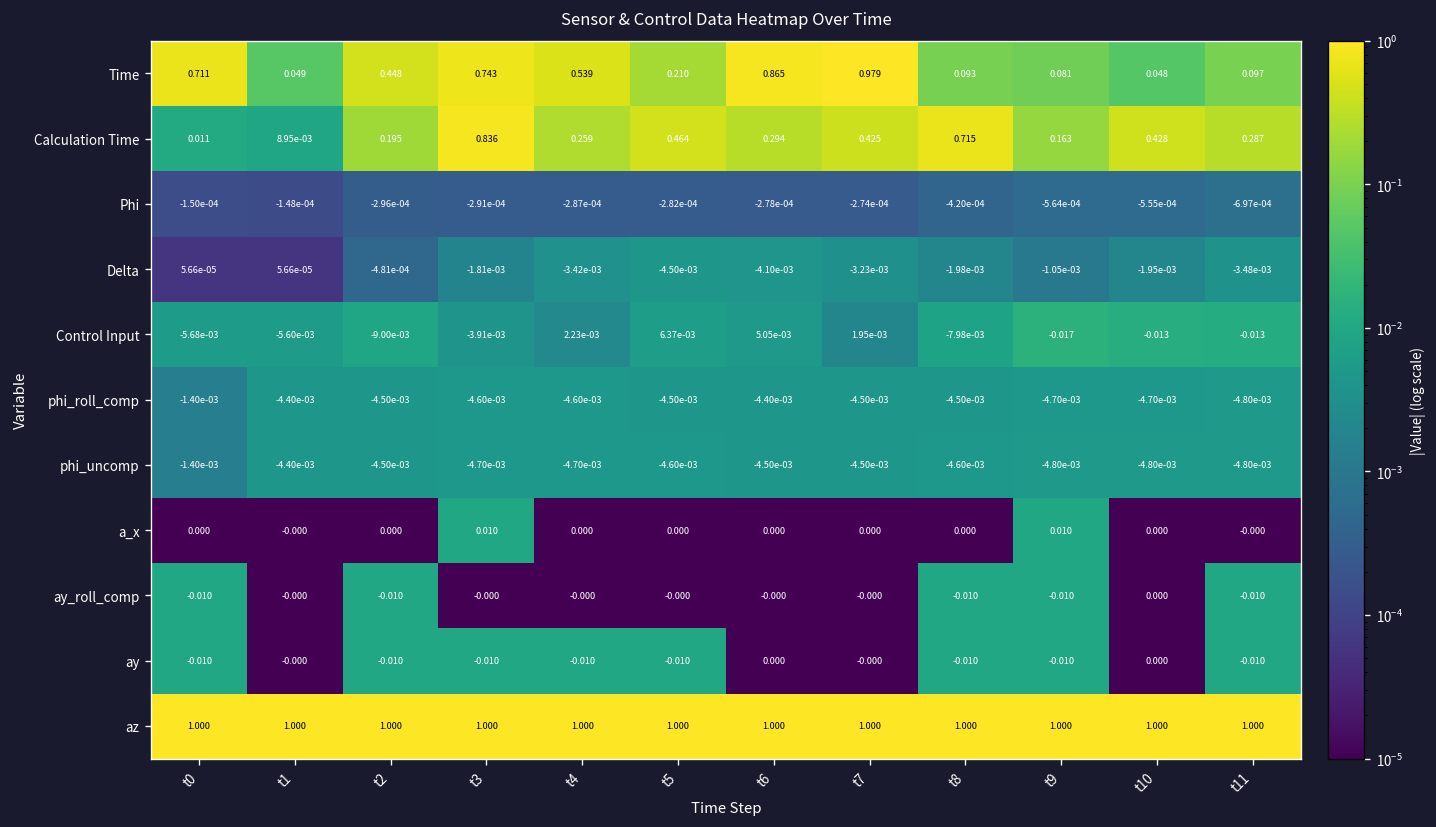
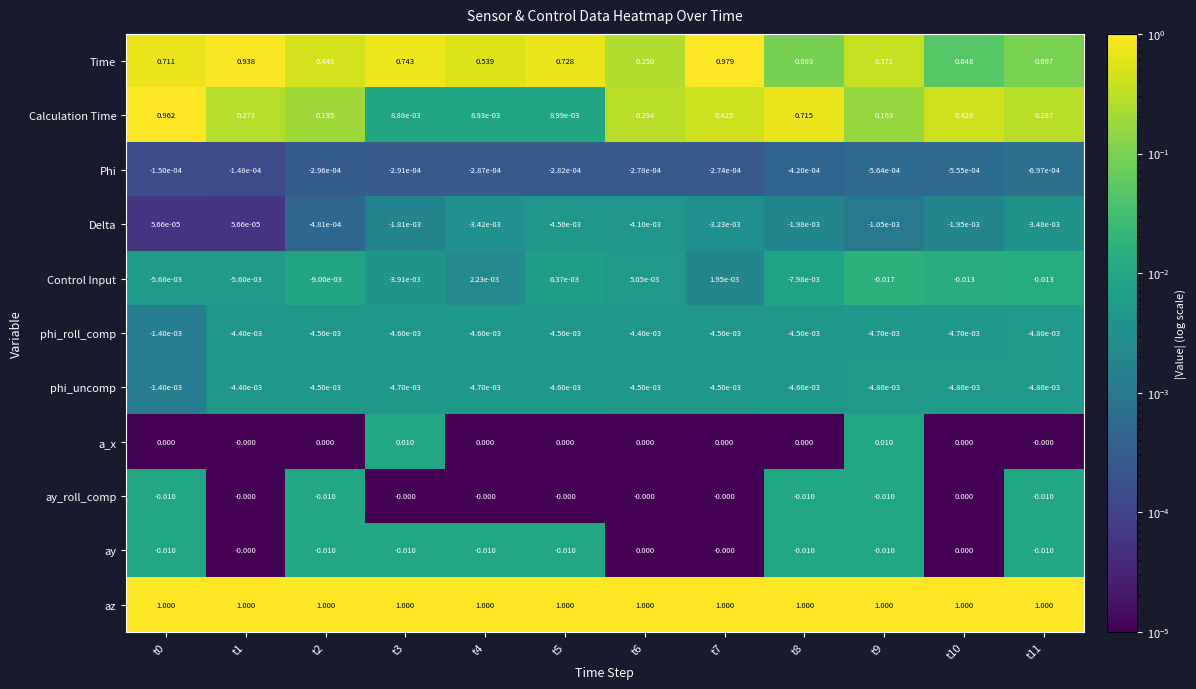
  {
    "Time": {
      "t0": "0.711",
-     "t1": "0.049",
+     "t1": "0.938",
      "t2": "0.448",
      "t3": "0.743",
      "t4": "0.539",
-     "t5": "0.210",
-     "t6": "0.865",
+     "t5": "0.728",
+     "t6": "0.250",
      "t7": "0.979",
      "t8": "0.093",
-     "t9": "0.081",
+     "t9": "0.371",
      "t10": "0.048",
      "t11": "0.097"
    },
    "Calculation Time": {
-     "t0": "0.011",
-     "t1": "8.95e-03",
+     "t0": "0.962",
+     "t1": "0.273",
      "t2": "0.195",
-     "t3": "0.836",
-     "t4": "0.259",
-     "t5": "0.464",
+     "t3": "8.88e-03",
+     "t4": "8.93e-03",
+     "t5": "8.99e-03",
      "t6": "0.294",
      "t7": "0.425",
      "t8": "0.715",
      "t9": "0.163",
      "t10": "0.428",
      "t11": "0.287"
    },
    "Phi": {
      "t0": "-1.50e-04",
      "t1": "-1.48e-04",
      "t2": "-2.96e-04",
      "t3": "-2.91e-04",
      "t4": "-2.87e-04",
      "t5": "-2.82e-04",
      "t6": "-2.78e-04",
      "t7": "-2.74e-04",
      "t8": "-4.20e-04",
      "t9": "-5.64e-04",
      "t10": "-5.55e-04",
      "t11": "-6.97e-04"
    },
    "Delta": {
      "t0": "5.66e-05",
      "t1": "5.66e-05",
      "t2": "-4.81e-04",
      "t3": "-1.81e-03",
      "t4": "-3.42e-03",
      "t5": "-4.50e-03",
      "t6": "-4.10e-03",
      "t7": "-3.23e-03",
      "t8": "-1.98e-03",
      "t9": "-1.05e-03",
      "t10": "-1.95e-03",
      "t11": "-3.48e-03"
    },
    "Control Input": {
      "t0": "-5.68e-03",
      "t1": "-5.60e-03",
      "t2": "-9.00e-03",
      "t3": "-3.91e-03",
      "t4": "2.23e-03",
      "t5": "6.37e-03",
      "t6": "5.05e-03",
      "t7": "1.95e-03",
      "t8": "-7.98e-03",
      "t9": "-0.017",
      "t10": "-0.013",
      "t11": "-0.013"
    },
    "phi_roll_comp": {
      "t0": "-1.40e-03",
      "t1": "-4.40e-03",
      "t2": "-4.50e-03",
      "t3": "-4.60e-03",
      "t4": "-4.60e-03",
      "t5": "-4.50e-03",
      "t6": "-4.40e-03",
      "t7": "-4.50e-03",
      "t8": "-4.50e-03",
      "t9": "-4.70e-03",
      "t10": "-4.70e-03",
      "t11": "-4.80e-03"
    },
    "phi_uncomp": {
      "t0": "-1.40e-03",
      "t1": "-4.40e-03",
      "t2": "-4.50e-03",
      "t3": "-4.70e-03",
      "t4": "-4.70e-03",
      "t5": "-4.60e-03",
      "t6": "-4.50e-03",
      "t7": "-4.50e-03",
      "t8": "-4.60e-03",
      "t9": "-4.80e-03",
      "t10": "-4.80e-03",
      "t11": "-4.80e-03"
    },
    "a_x": {
      "t0": "0.000",
      "t1": "-0.000",
      "t2": "0.000",
      "t3": "0.010",
      "t4": "0.000",
      "t5": "0.000",
      "t6": "0.000",
      "t7": "0.000",
      "t8": "0.000",
      "t9": "0.010",
      "t10": "0.000",
      "t11": "-0.000"
    },
    "ay_roll_comp": {
      "t0": "-0.010",
      "t1": "-0.000",
      "t2": "-0.010",
      "t3": "-0.000",
      "t4": "-0.000",
      "t5": "-0.000",
      "t6": "-0.000",
      "t7": "-0.000",
      "t8": "-0.010",
      "t9": "-0.010",
      "t10": "0.000",
      "t11": "-0.010"
    },
    "ay": {
      "t0": "-0.010",
      "t1": "-0.000",
      "t2": "-0.010",
      "t3": "-0.010",
      "t4": "-0.010",
      "t5": "-0.010",
      "t6": "0.000",
      "t7": "-0.000",
      "t8": "-0.010",
      "t9": "-0.010",
      "t10": "0.000",
      "t11": "-0.010"
    },
    "az": {
      "t0": "1.000",
      "t1": "1.000",
      "t2": "1.000",
      "t3": "1.000",
      "t4": "1.000",
      "t5": "1.000",
      "t6": "1.000",
      "t7": "1.000",
      "t8": "1.000",
      "t9": "1.000",
      "t10": "1.000",
      "t11": "1.000"
    }
  }
